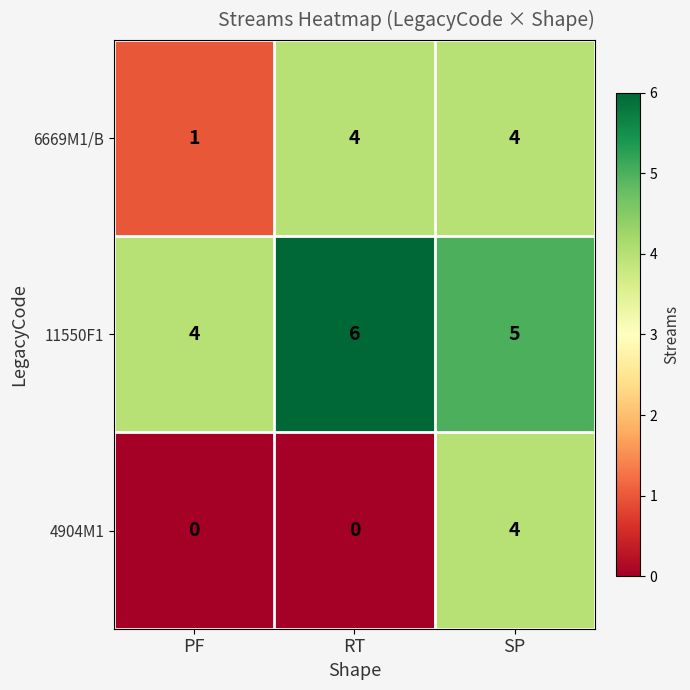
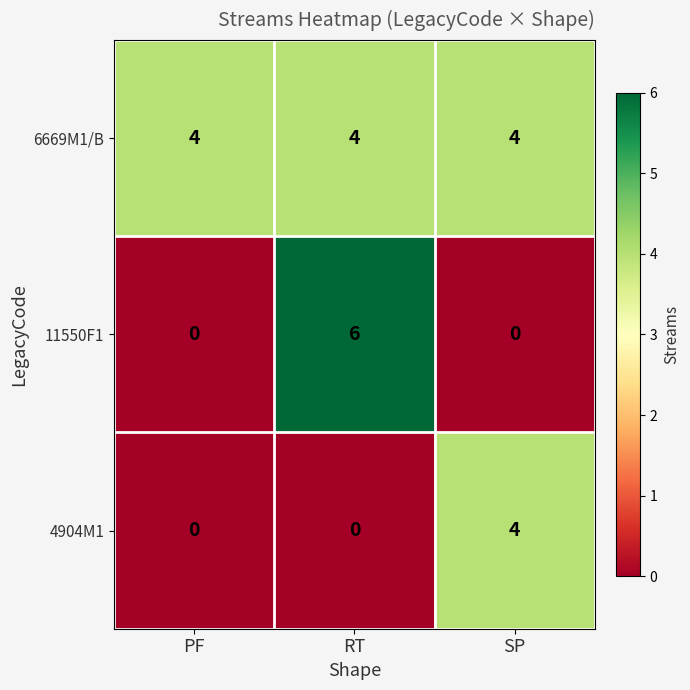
  {
    "6669M1/B": {
-     "PF": 1,
+     "PF": 4,
      "RT": 4,
      "SP": 4
    },
    "11550F1": {
-     "PF": 4,
+     "PF": 0,
      "RT": 6,
-     "SP": 5
+     "SP": 0
    },
    "4904M1": {
      "PF": 0,
      "RT": 0,
      "SP": 4
    }
  }
